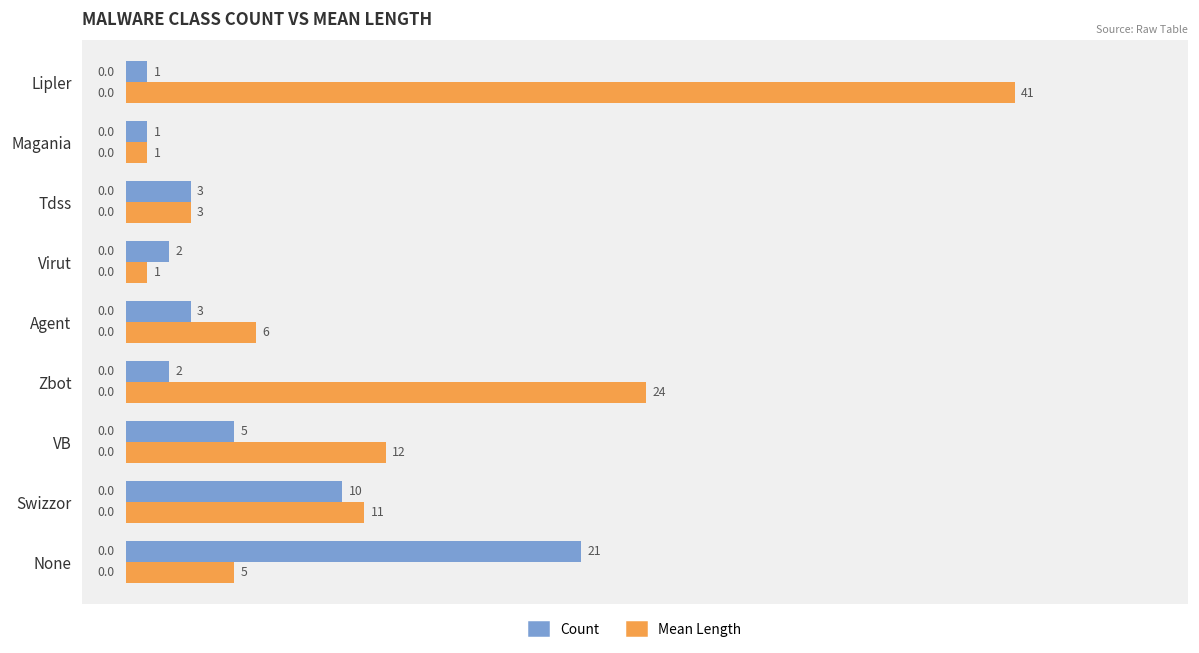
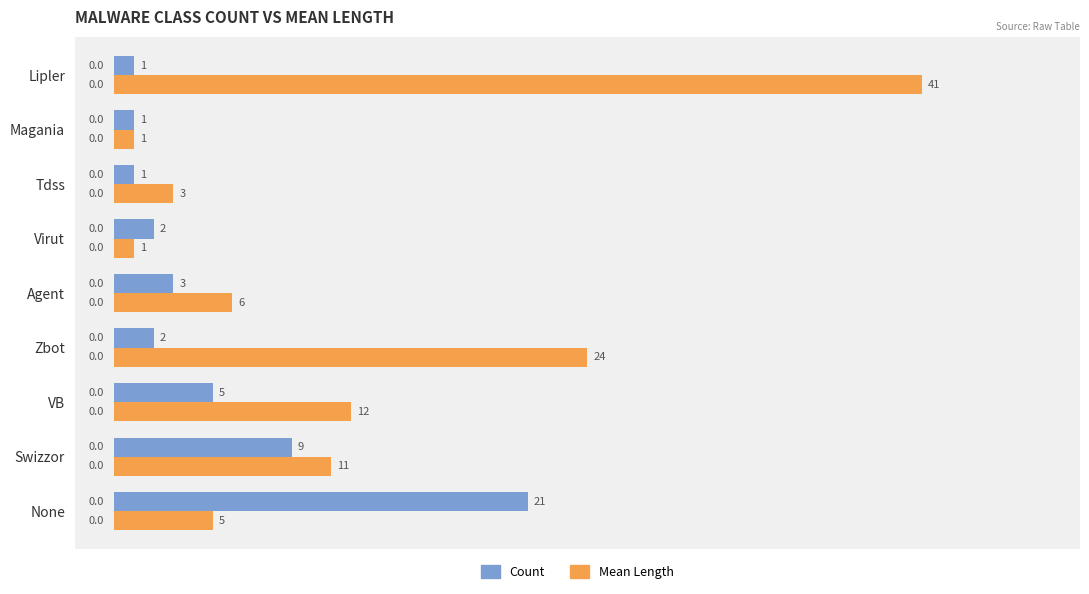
  {
    "Count": {
      "Lipler": 1,
      "Magania": 1,
-     "Tdss": 3,
+     "Tdss": 1,
      "Virut": 2,
      "Agent": 3,
      "Zbot": 2,
      "VB": 5,
-     "Swizzor": 10,
+     "Swizzor": 9,
      "None": 21
    },
    "Mean Length": {
      "Lipler": 41,
      "Magania": 1,
      "Tdss": 3,
      "Virut": 1,
      "Agent": 6,
      "Zbot": 24,
      "VB": 12,
      "Swizzor": 11,
      "None": 5
    }
  }
